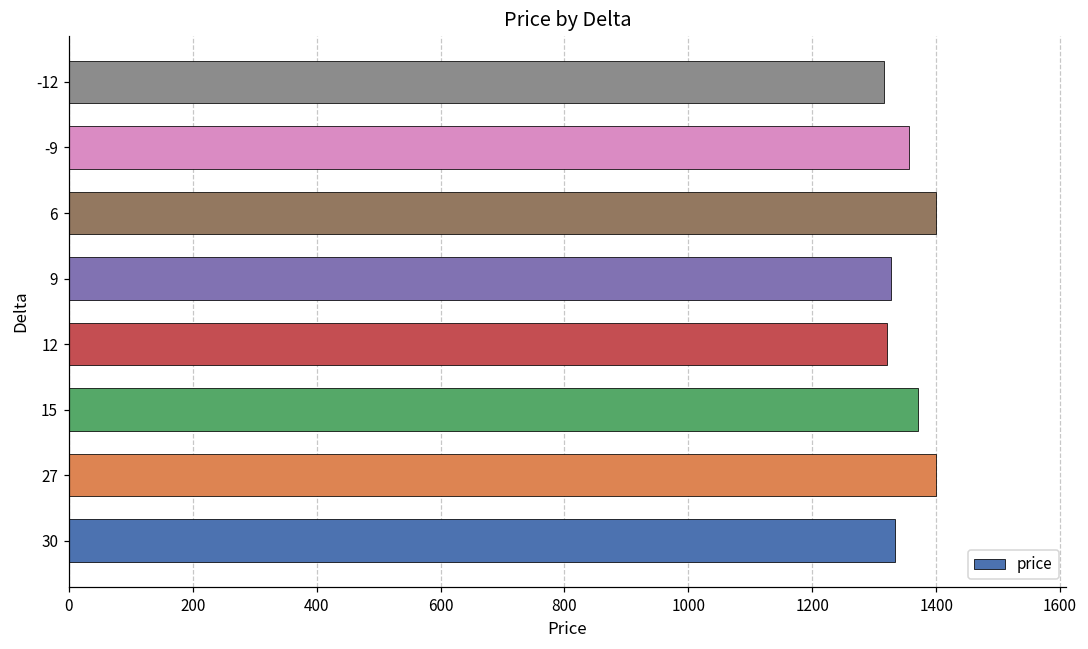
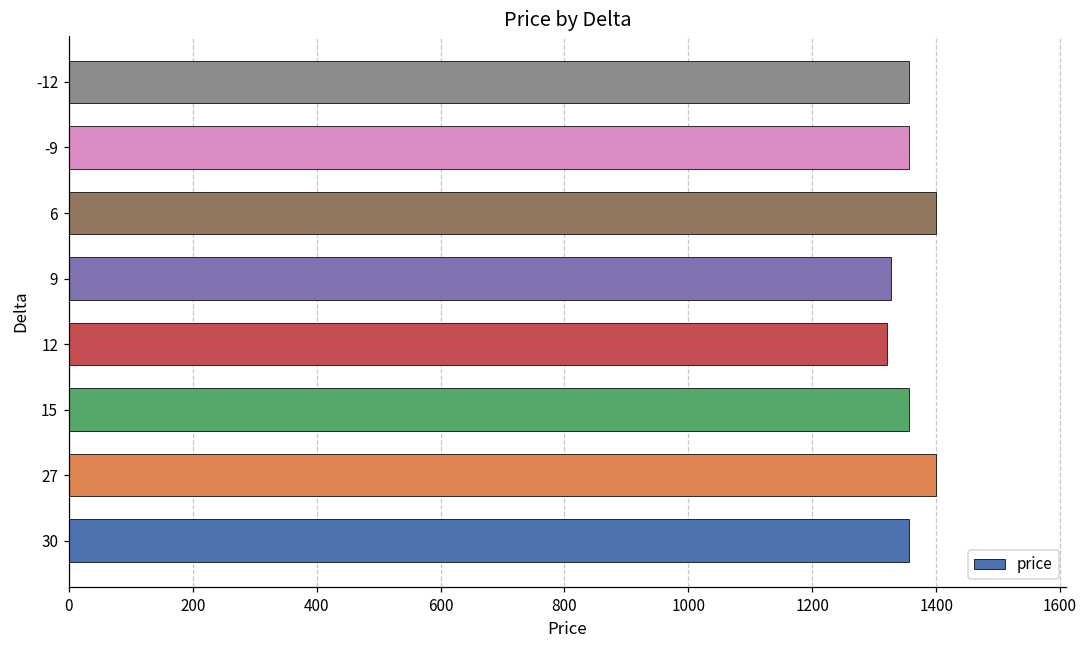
  {
-   "-12": 1320,
+   "-12": 1360,
    "-9": 1360,
    "6": 1400,
    "9": 1330,
    "12": 1320,
-   "15": 1370,
+   "15": 1360,
    "27": 1400,
-   "30": 1330
+   "30": 1360
  }
